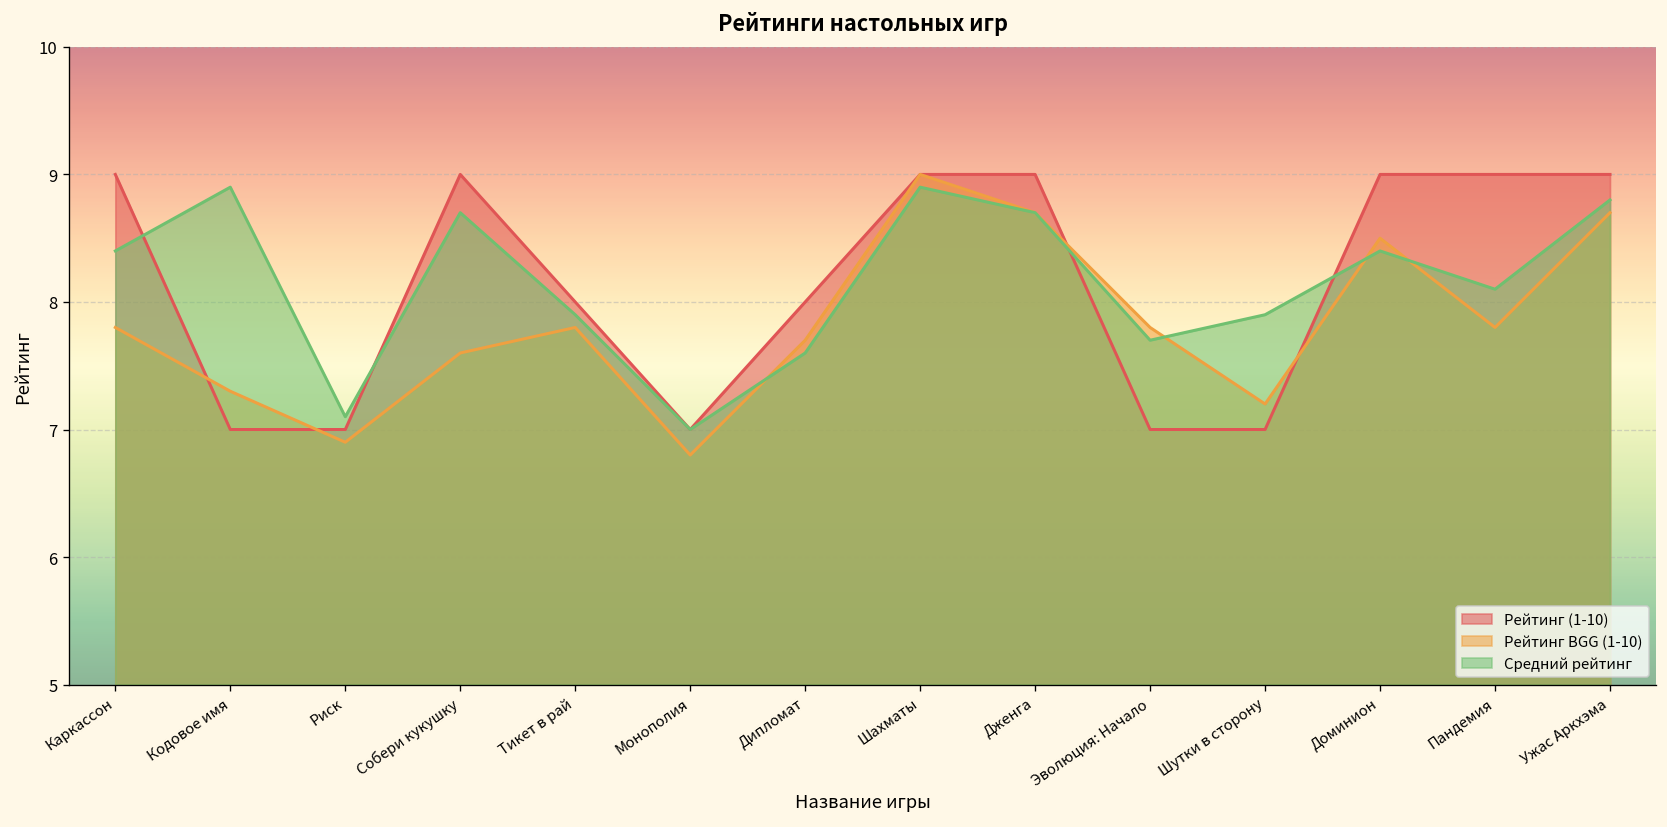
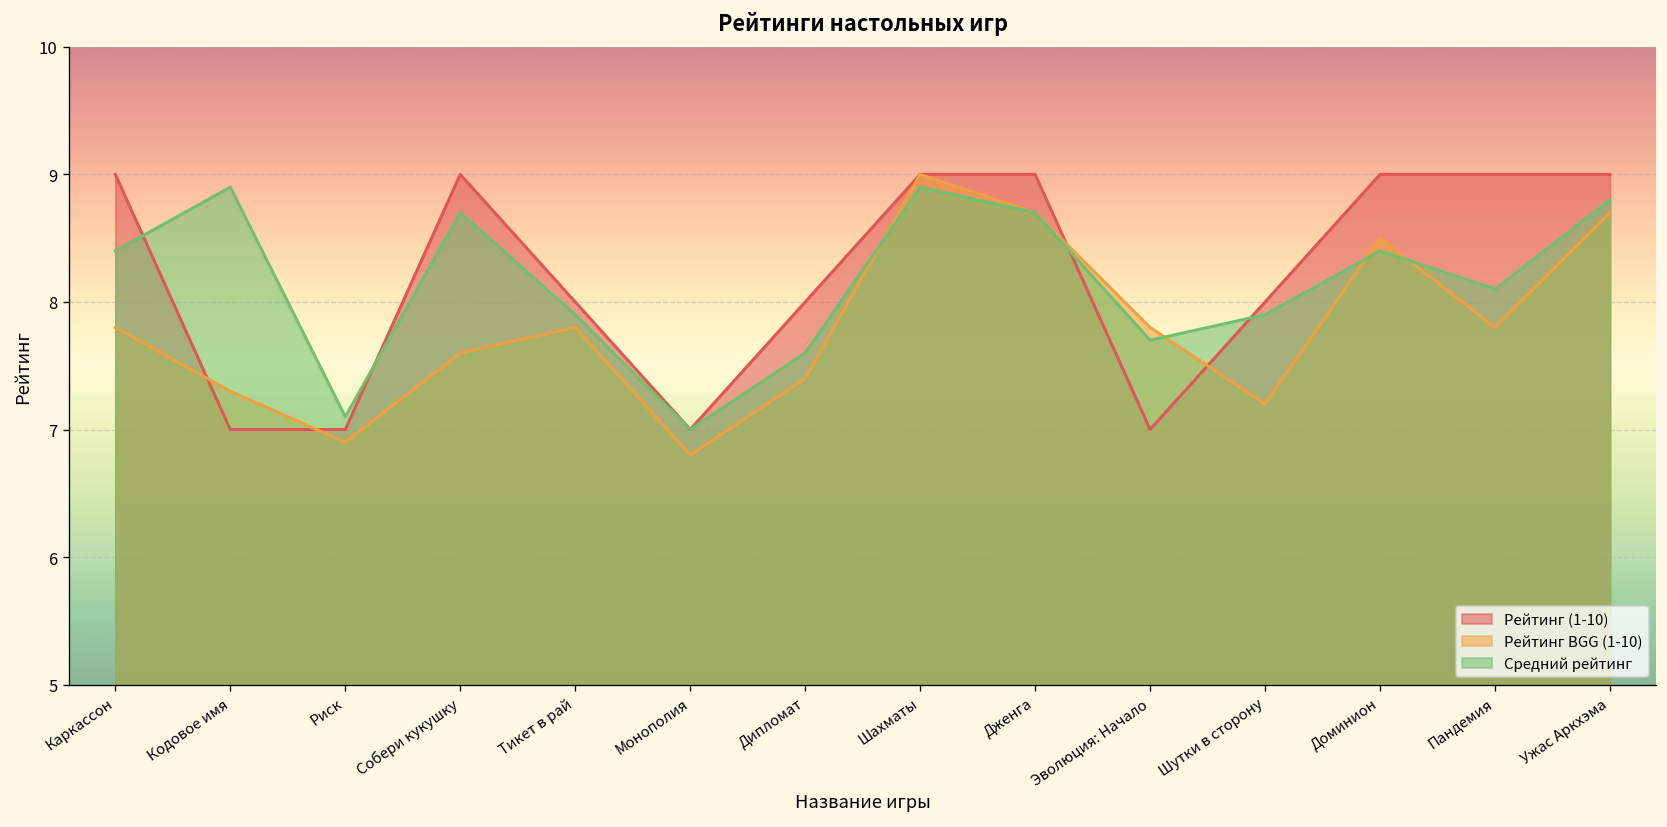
  {
    "Рейтинг (1-10)": {
      "Каркассон": 9,
      "Кодовое имя": 7,
      "Риск": 7,
      "Собери кукушку": 9,
      "Тикет в рай": 8,
      "Дипломат": 8,
      "Дженга": 9,
      "Эволюция: Начало": 7,
-     "Шутки в сторону": 7,
+     "Шутки в сторону": 8,
      "Доминион": 9,
      "Пандемия": 9,
      "Ужас Аркхэма": 9
    },
    "Рейтинг BGG (1-10)": {
      "Каркассон": 7.8,
      "Кодовое имя": 7.3,
      "Риск": 6.9,
      "Собери кукушку": 7.6,
      "Тикет в рай": 7.8,
      "Монополия": 6.8,
-     "Дипломат": 7.7,
+     "Дипломат": 7.4,
      "Эволюция: Начало": 7.8,
      "Шутки в сторону": 7.2,
      "Доминион": 8.5,
      "Пандемия": 7.8,
      "Ужас Аркхэма": 8.7
    },
    "Средний рейтинг": {
      "Каркассон": 8.4,
      "Кодовое имя": 8.9,
      "Риск": 7.1,
      "Собери кукушку": 8.7,
      "Тикет в рай": 7.9,
      "Дипломат": 7.6,
      "Шахматы": 8.9,
      "Эволюция: Начало": 7.7,
      "Шутки в сторону": 7.9,
      "Доминион": 8.4,
      "Пандемия": 8.1,
      "Ужас Аркхэма": 8.8
    }
  }
